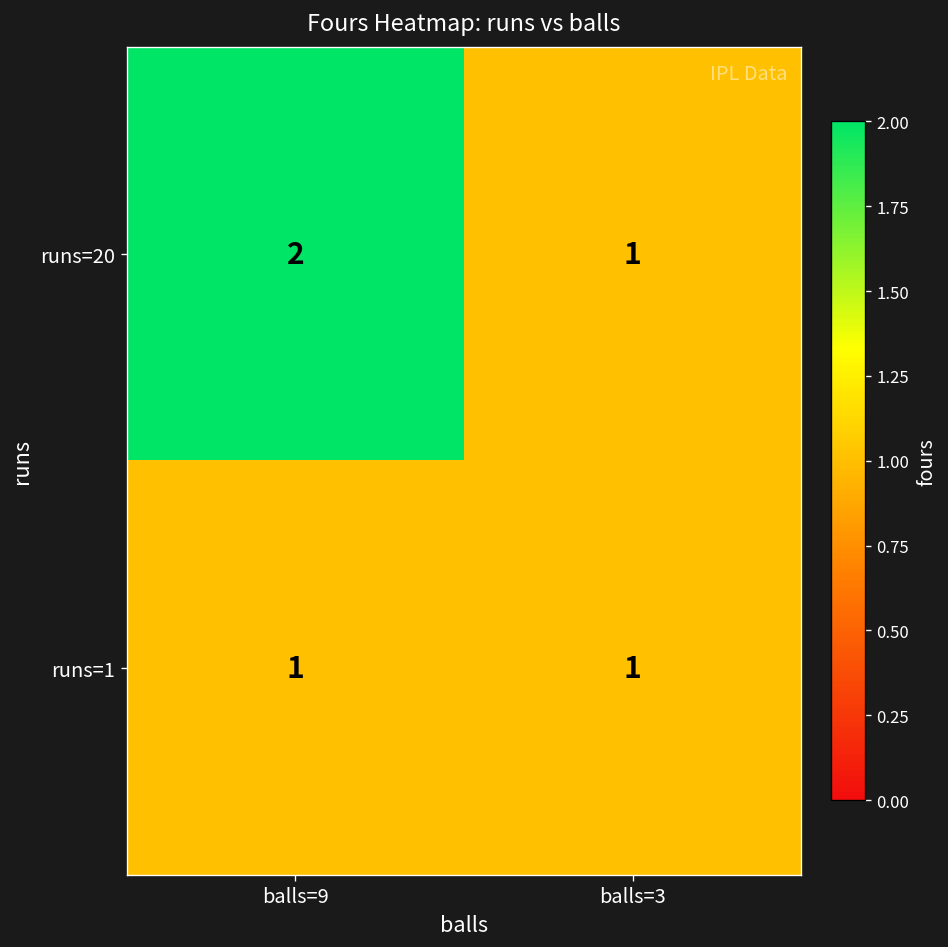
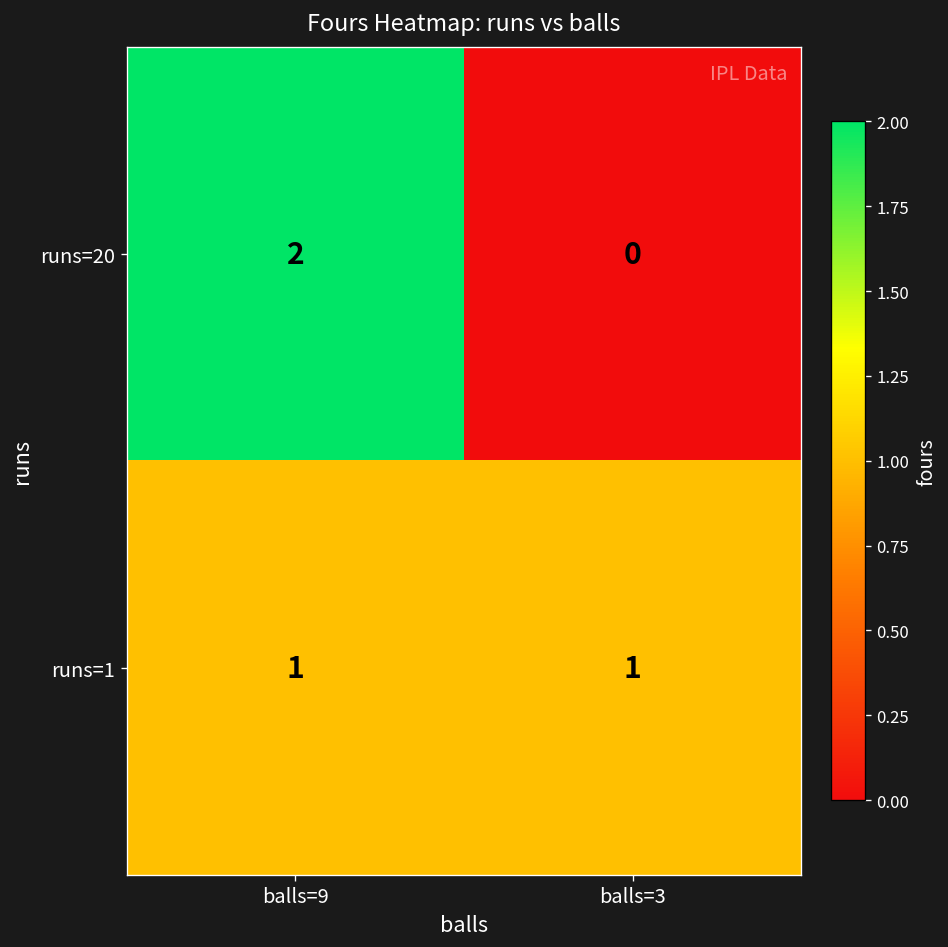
  {
    "runs=20": {
      "balls=9": 2,
-     "balls=3": 1
+     "balls=3": 0
    },
    "runs=1": {
      "balls=9": 1,
      "balls=3": 1
    }
  }
